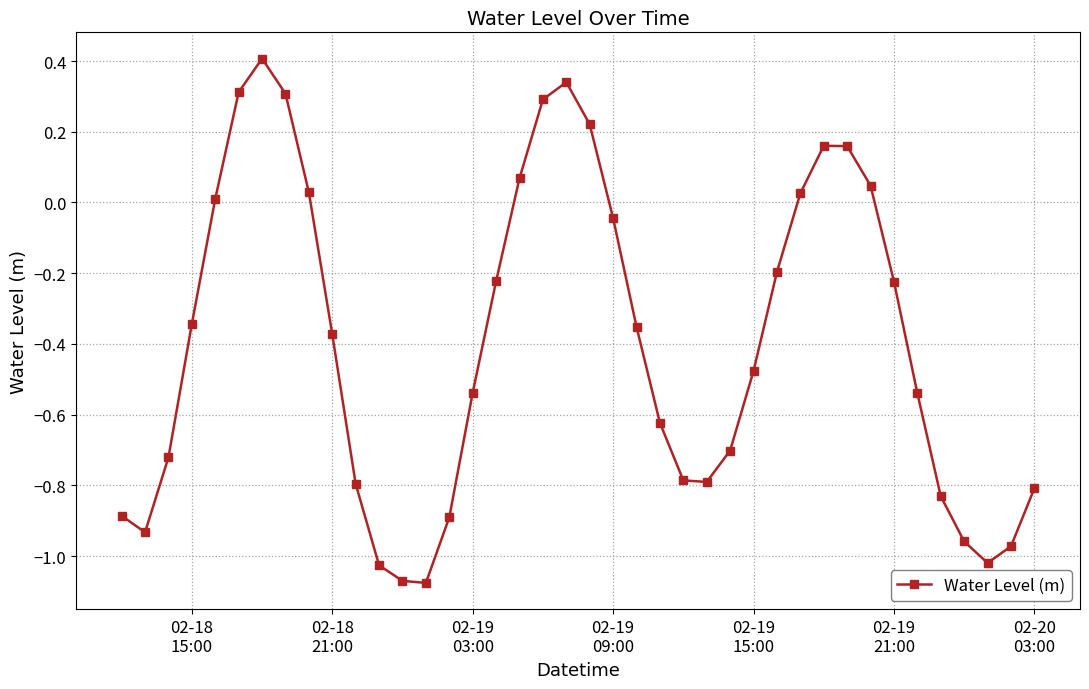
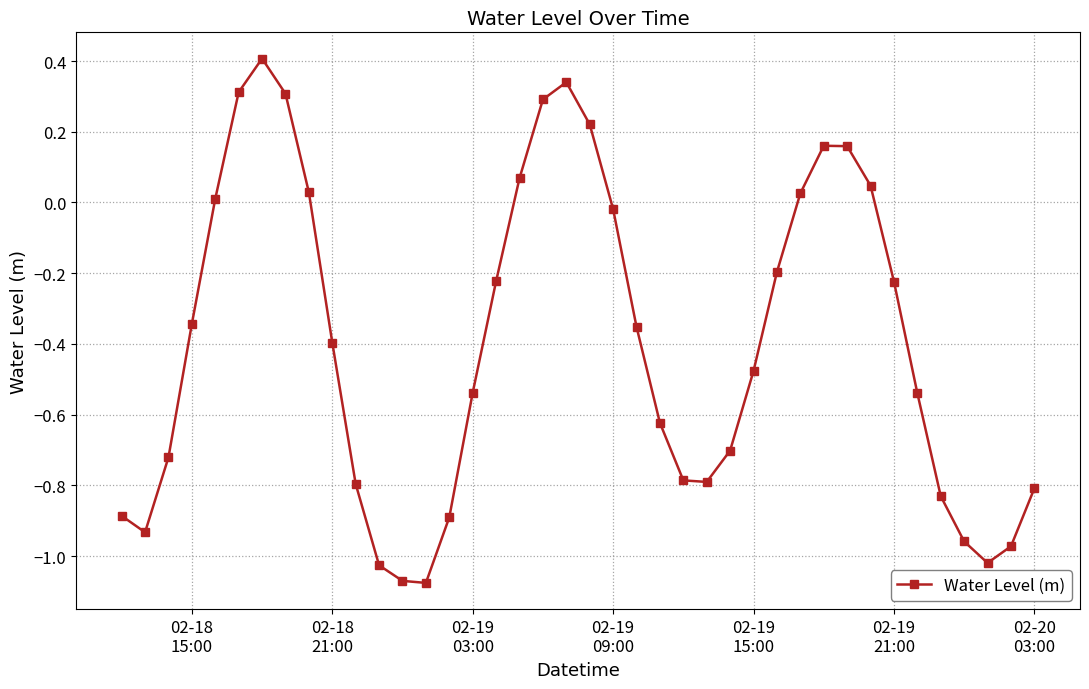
  {
    "02-18 15:00": -0.34,
-   "02-18 21:00": -0.37,
+   "02-18 21:00": -0.40,
    "02-19 03:00": -0.54,
-   "02-19 09:00": -0.04,
+   "02-19 09:00": -0.02,
    "02-19 15:00": -0.48,
    "02-19 21:00": -0.22,
    "02-20 03:00": -0.81
  }
